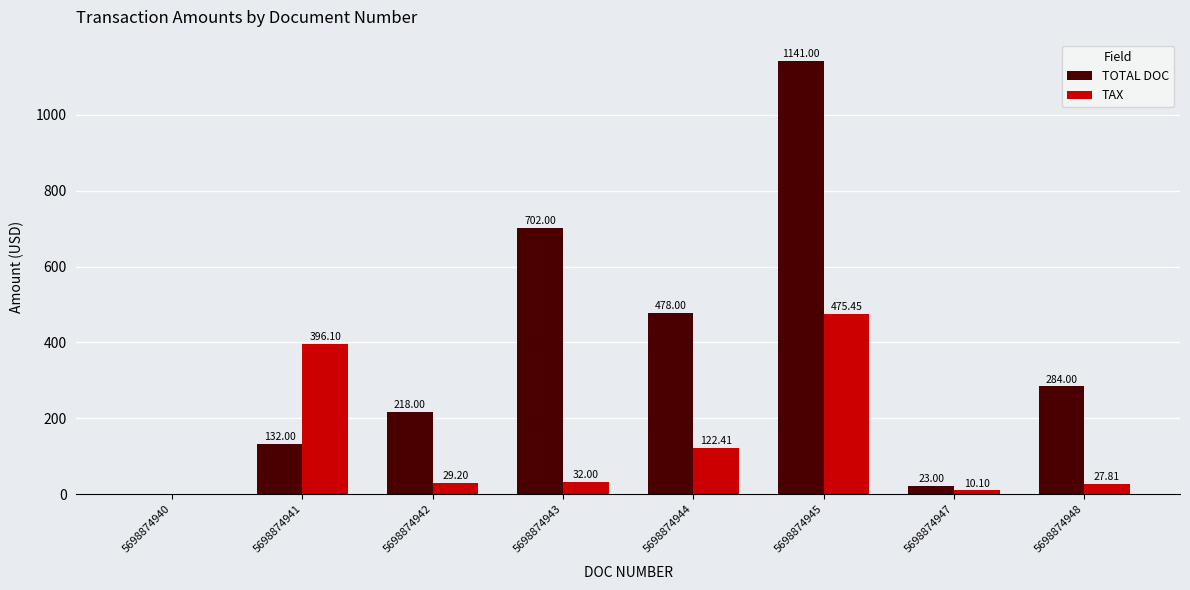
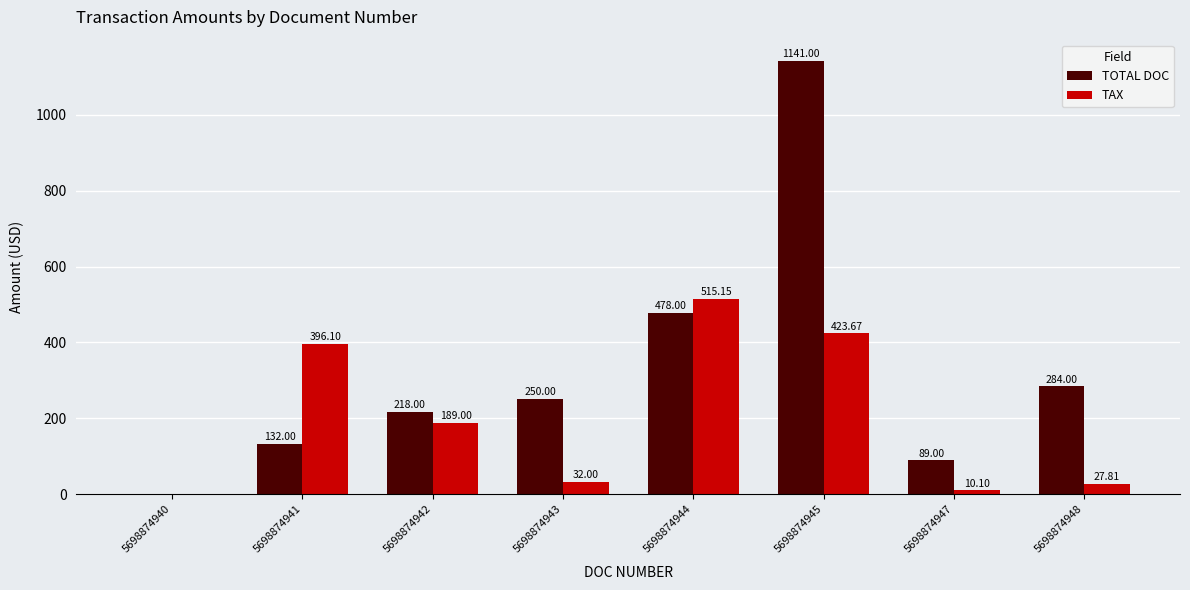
  {
    "TOTAL DOC": {
      "5698874941": 132.00,
      "5698874942": 218.00,
-     "5698874943": 702.00,
+     "5698874943": 250.00,
      "5698874944": 478.00,
      "5698874945": 1141.00,
-     "5698874947": 23.00,
+     "5698874947": 89.00,
      "5698874948": 284.00
    },
    "TAX": {
      "5698874941": 396.10,
-     "5698874942": 29.20,
+     "5698874942": 189.00,
      "5698874943": 32.00,
-     "5698874944": 122.41,
-     "5698874945": 475.45,
+     "5698874944": 515.15,
+     "5698874945": 423.67,
      "5698874947": 10.10,
      "5698874948": 27.81
    }
  }
